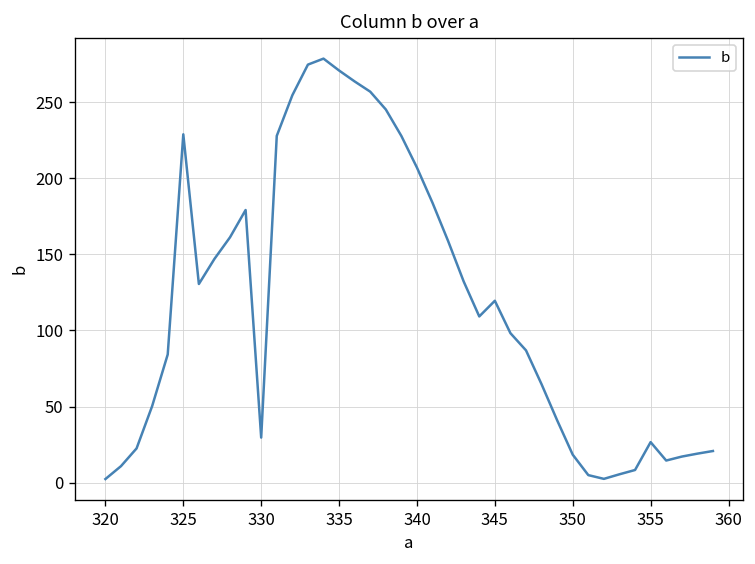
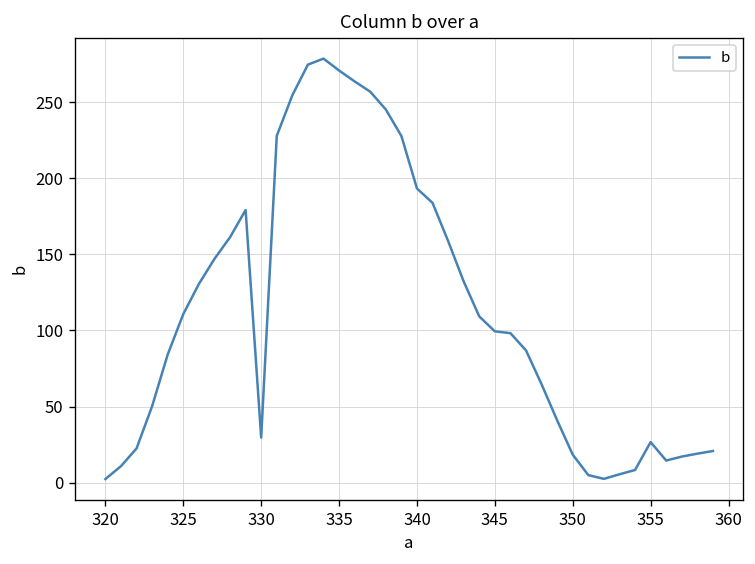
  {
    "320": 2,
-   "325": 229,
+   "325": 111,
    "330": 30,
    "335": 271,
-   "340": 207,
-   "345": 119,
+   "340": 193,
+   "345": 99,
    "350": 18,
    "355": 27
  }
